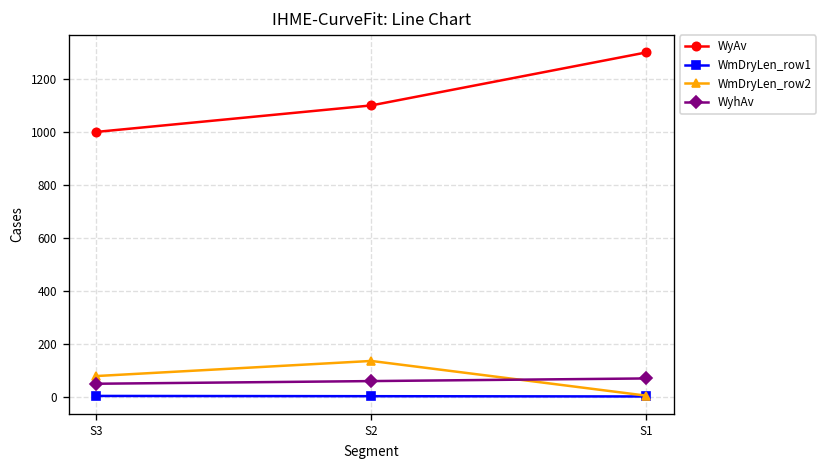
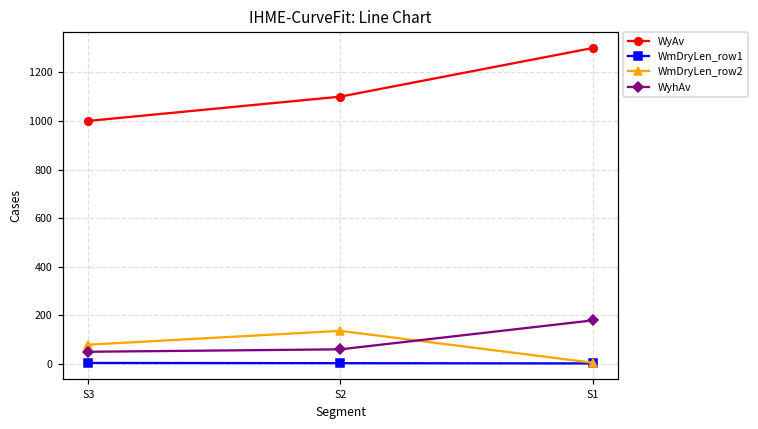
  {
    "WyAv": {
      "S3": 1000,
      "S2": 1100,
      "S1": 1300
    },
    "WmDryLen_row1": {
      "S3": 0,
      "S2": 0
    },
    "WmDryLen_row2": {
      "S3": 80,
      "S2": 140
    },
    "WyhAv": {
      "S3": 50,
      "S2": 60,
-     "S1": 70
+     "S1": 180
    }
  }
